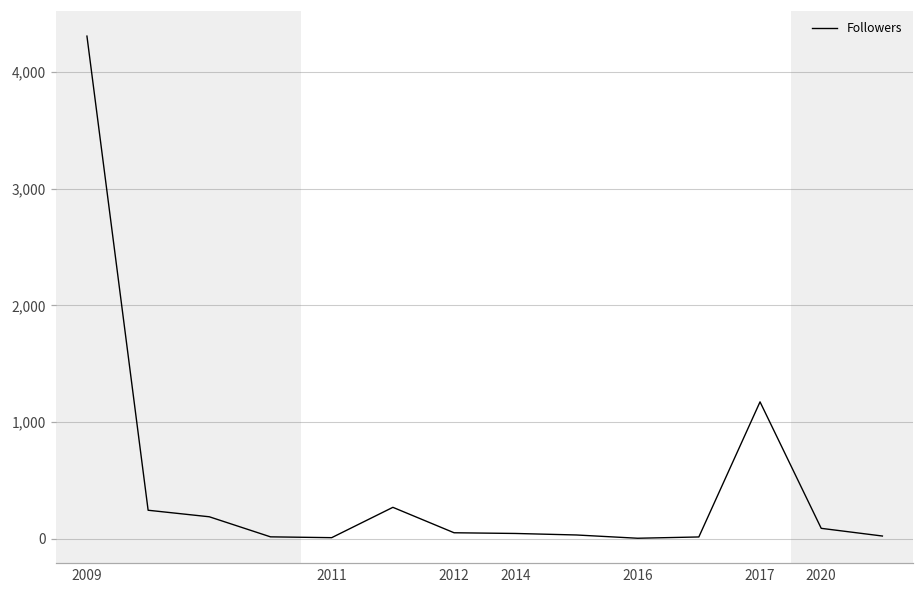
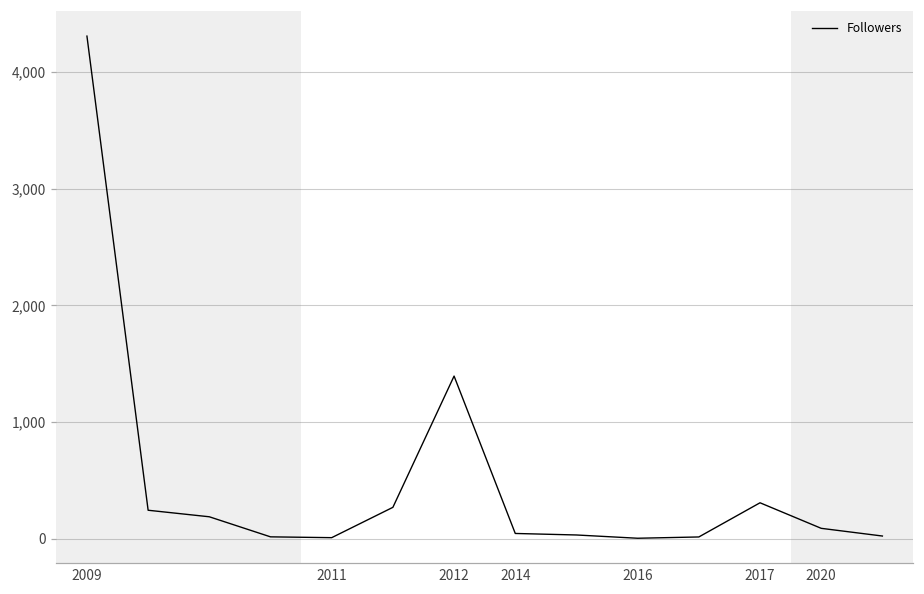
  {
    "2009": "4,310",
    "2011": "10",
-   "2012": "50",
+   "2012": "1,400",
    "2014": "50",
    "2016": "10",
-   "2017": "1,170",
+   "2017": "310",
    "2020": "90"
  }
